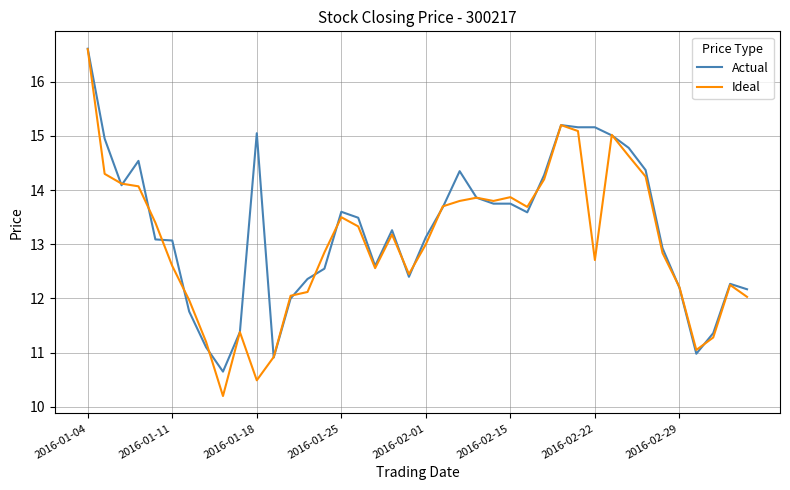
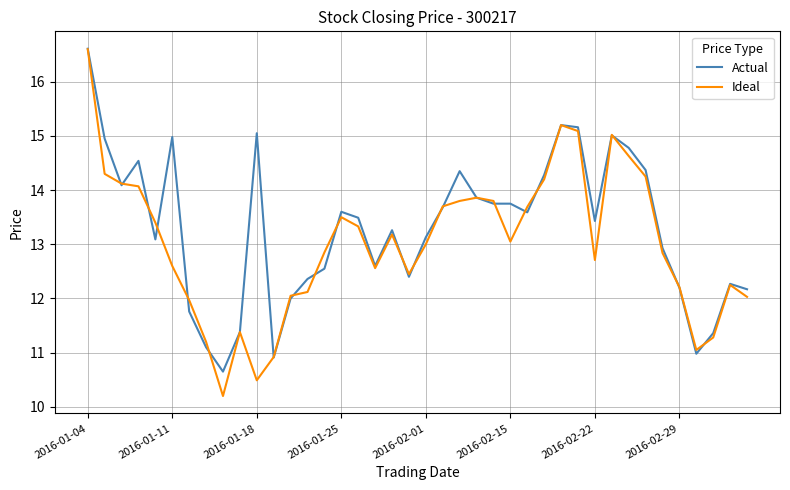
  {
    "Actual": {
-     "2016-01-11": 13.1,
+     "2016-01-11": 15.0,
      "2016-01-18": 15.1,
      "2016-01-25": 13.6,
      "2016-02-01": 13.1,
      "2016-02-15": 13.8,
-     "2016-02-22": 15.2
+     "2016-02-22": 13.4
    },
    "Ideal": {
      "2016-01-11": 12.6,
      "2016-01-18": 10.5,
      "2016-01-25": 13.5,
      "2016-02-01": 13.0,
-     "2016-02-15": 13.9,
+     "2016-02-15": 13.1,
      "2016-02-22": 12.7
    }
  }
